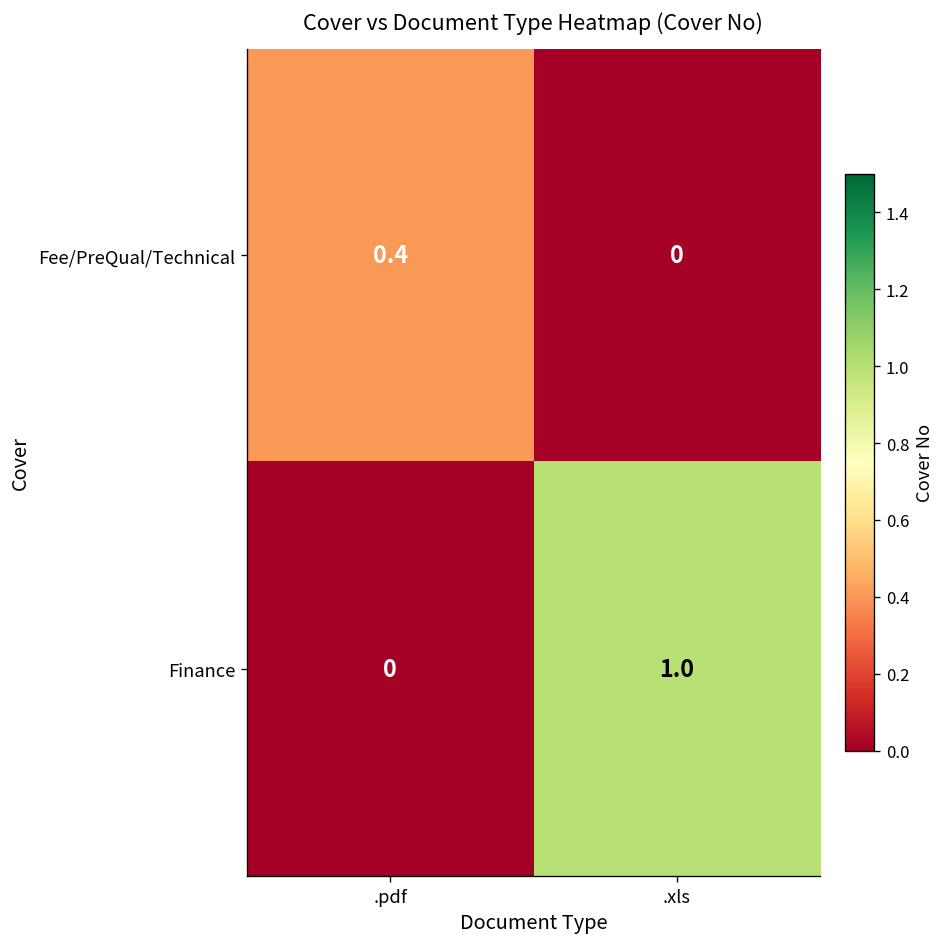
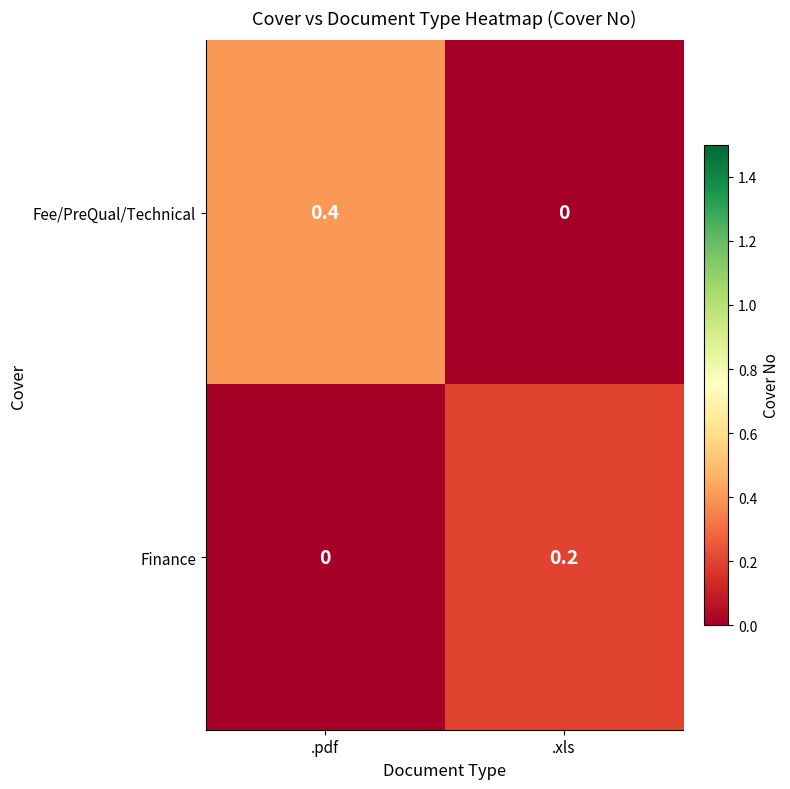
  {
    "Fee/PreQual/Technical": {
      ".pdf": 0.4,
      ".xls": 0
    },
    "Finance": {
      ".pdf": 0,
-     ".xls": 1.0
+     ".xls": 0.2
    }
  }
